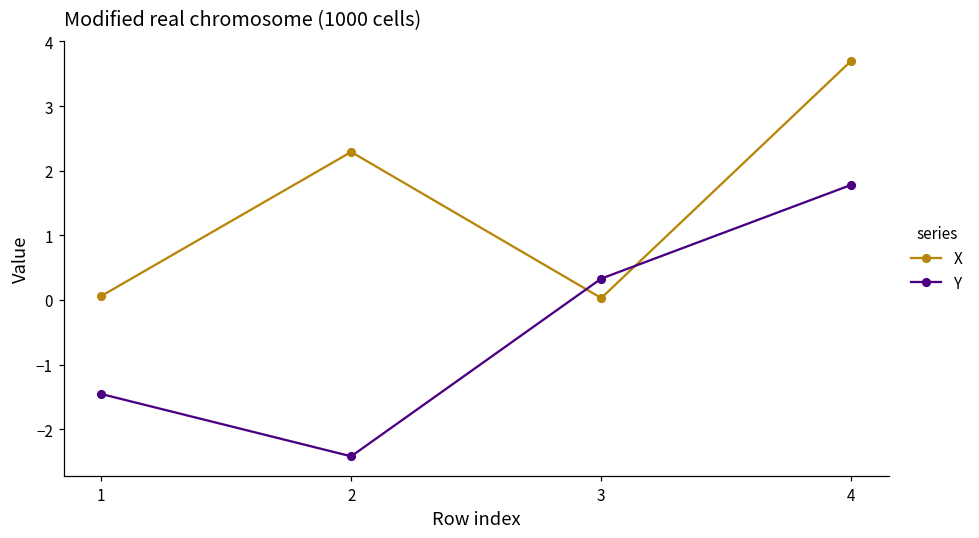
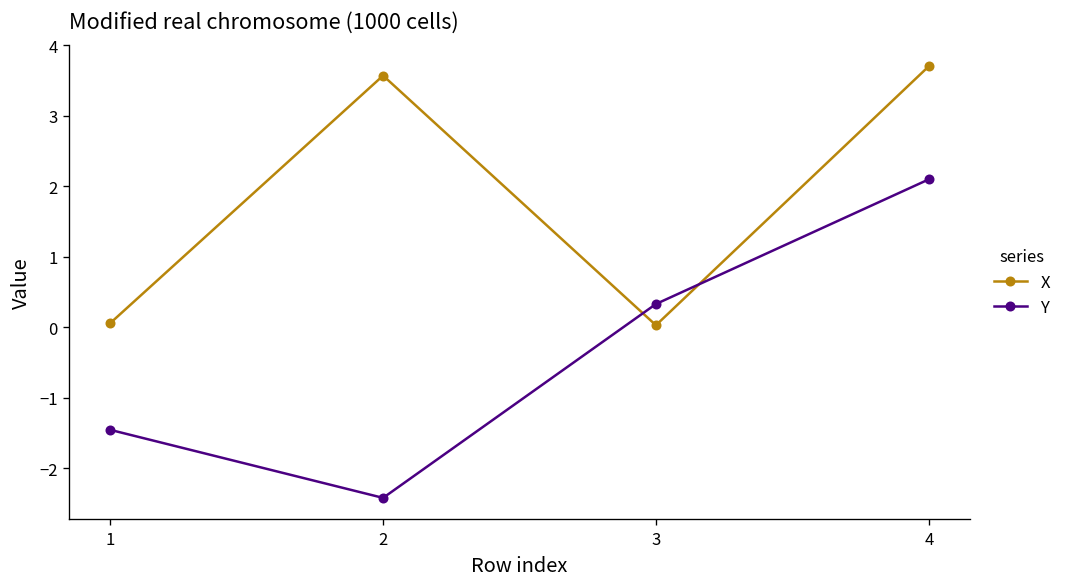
  {
    "X": {
      "1": 0.1,
-     "2": 2.3,
+     "2": 3.6,
      "3": 0.0,
      "4": 3.7
    },
    "Y": {
      "1": -1.5,
      "2": -2.4,
      "3": 0.3,
-     "4": 1.8
+     "4": 2.1
    }
  }
